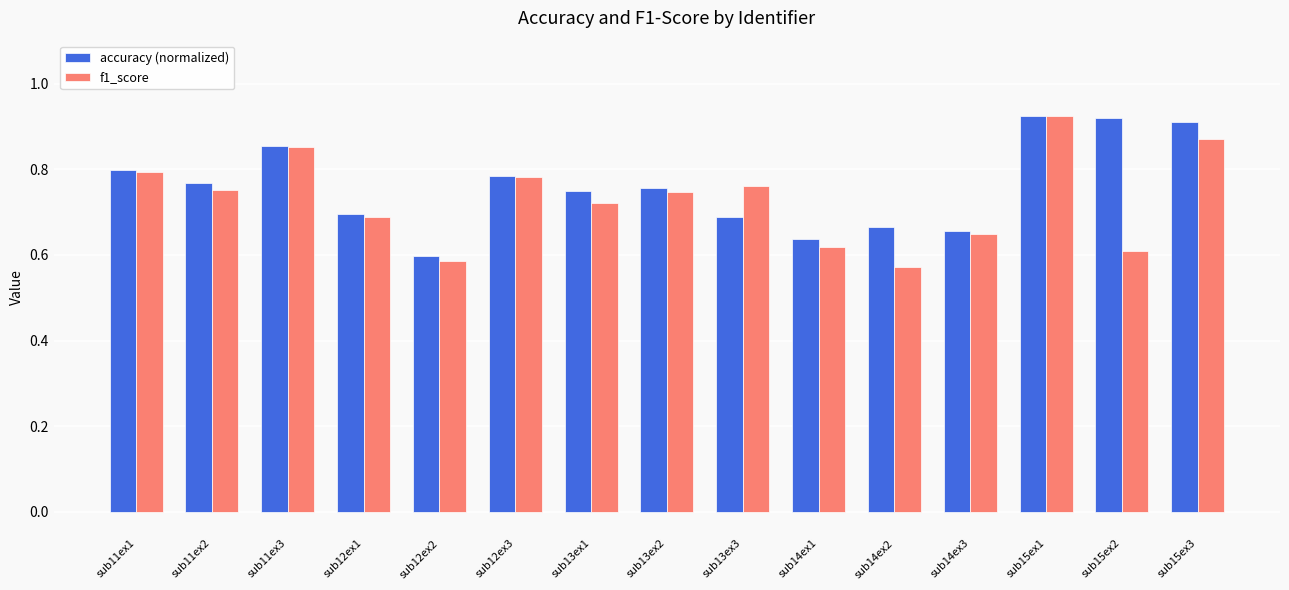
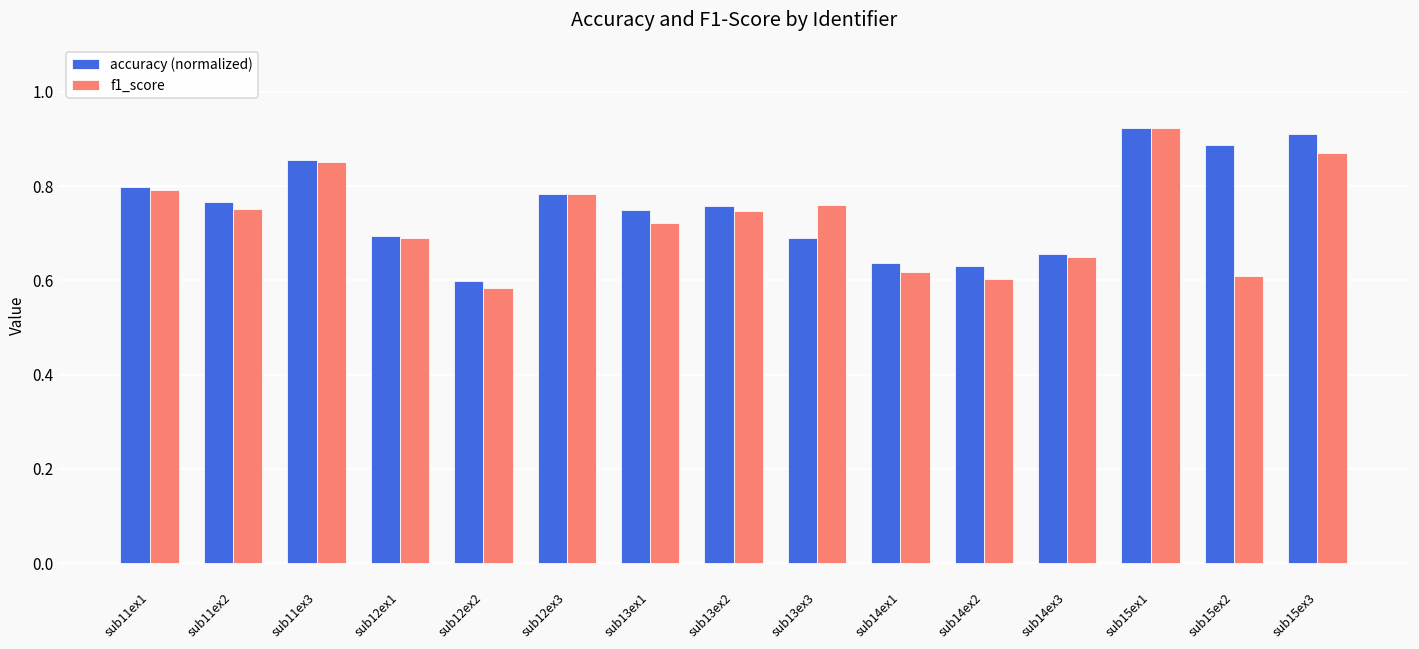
  {
    "accuracy (normalized)": {
      "sub11ex1": 0.80,
      "sub11ex2": 0.77,
      "sub11ex3": 0.85,
      "sub12ex1": 0.69,
      "sub12ex2": 0.60,
      "sub12ex3": 0.78,
      "sub13ex1": 0.75,
      "sub13ex2": 0.76,
      "sub13ex3": 0.69,
      "sub14ex1": 0.64,
-     "sub14ex2": 0.67,
+     "sub14ex2": 0.63,
      "sub14ex3": 0.66,
      "sub15ex1": 0.92,
-     "sub15ex2": 0.92,
+     "sub15ex2": 0.89,
      "sub15ex3": 0.91
    },
    "f1_score": {
      "sub11ex1": 0.79,
      "sub11ex2": 0.75,
      "sub11ex3": 0.85,
      "sub12ex1": 0.69,
      "sub12ex2": 0.58,
      "sub12ex3": 0.78,
      "sub13ex1": 0.72,
      "sub13ex2": 0.75,
      "sub13ex3": 0.76,
      "sub14ex1": 0.62,
-     "sub14ex2": 0.57,
+     "sub14ex2": 0.60,
      "sub14ex3": 0.65,
      "sub15ex1": 0.92,
      "sub15ex2": 0.61,
      "sub15ex3": 0.87
    }
  }
